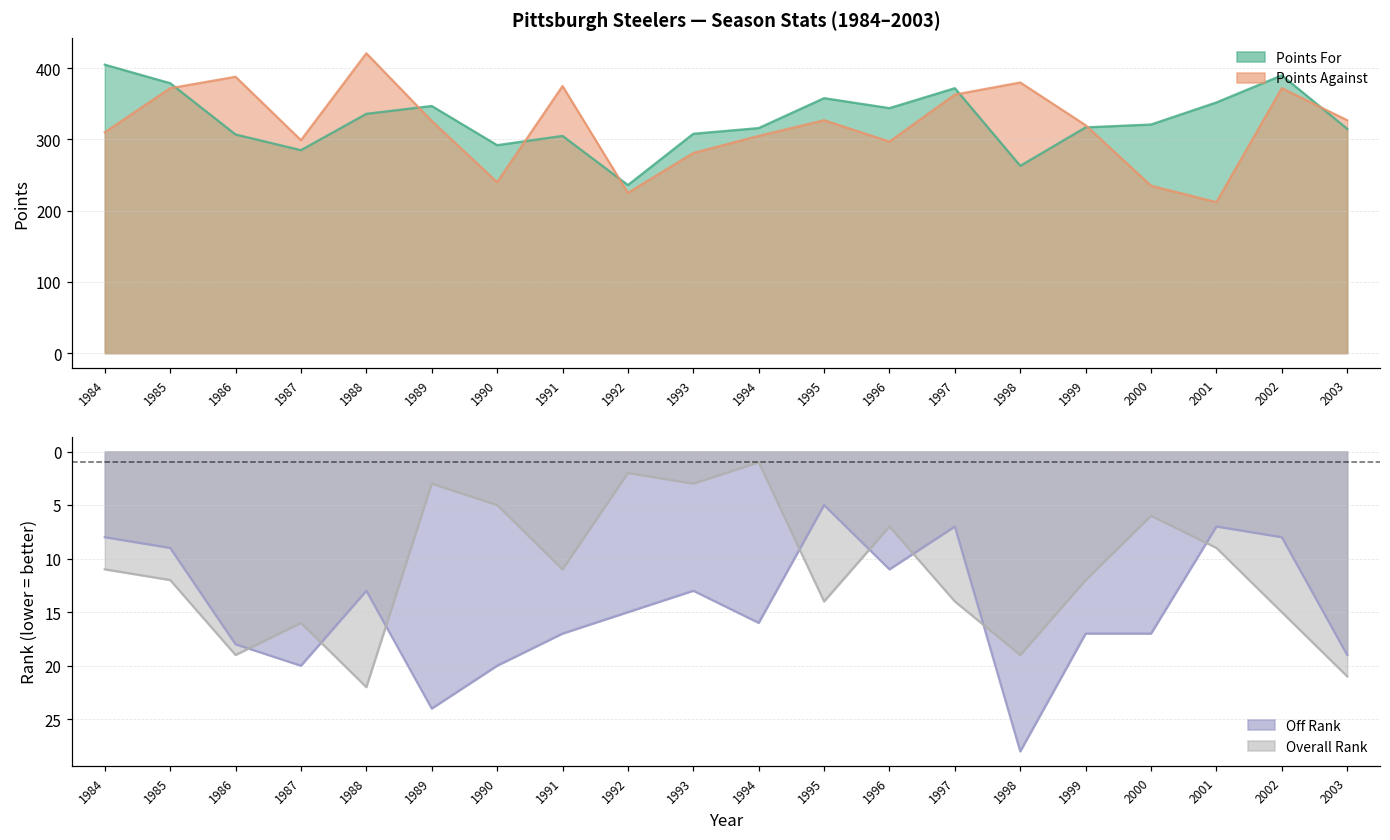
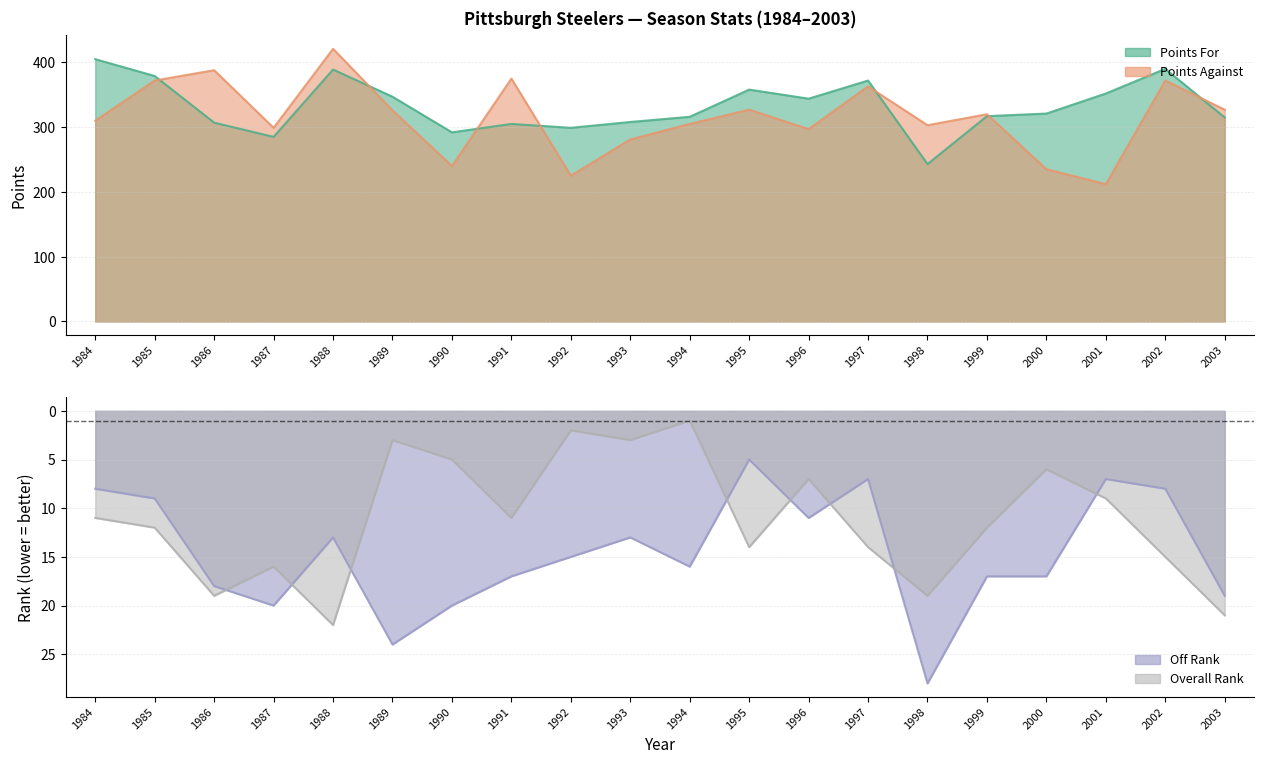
  {
    "Pittsburgh Steelers — Season Stats (1984–2003)": {
      "Points For": {
        "1984": 410,
        "1985": 380,
        "1986": 310,
        "1987": 290,
-       "1988": 340,
+       "1988": 390,
        "1989": 350,
        "1990": 290,
        "1991": 310,
-       "1992": 240,
+       "1992": 300,
        "1993": 310,
        "1994": 320,
        "1995": 360,
        "1996": 340,
        "1997": 370,
-       "1998": 260,
+       "1998": 240,
        "2000": 320,
        "2001": 350,
        "2002": 390,
        "2003": 320
      },
      "Points Against": {
        "1984": 310,
        "1985": 370,
        "1986": 390,
        "1987": 300,
        "1988": 420,
        "1989": 330,
        "1990": 240,
        "1991": 380,
        "1992": 230,
        "1993": 280,
        "1994": 310,
        "1995": 330,
        "1996": 300,
        "1997": 360,
-       "1998": 380,
+       "1998": 300,
        "2000": 240,
        "2001": 210,
        "2002": 370,
        "2003": 330
      }
    }
  }
